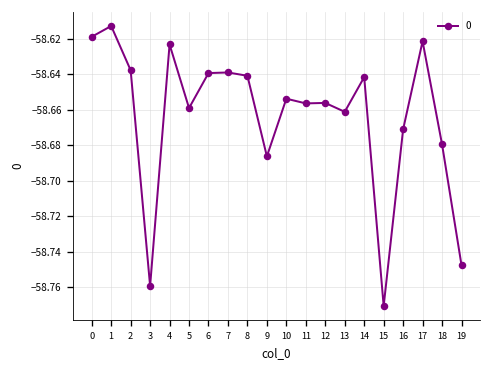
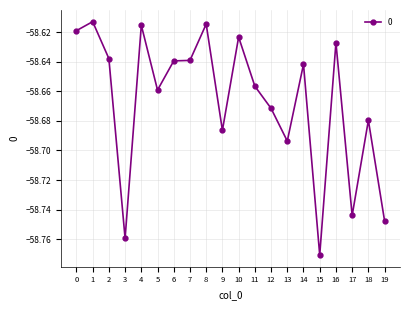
  {
    "0": -58.619,
    "1": -58.613,
    "2": -58.638,
    "3": -58.759,
-   "4": -58.623,
+   "4": -58.615,
    "5": -58.659,
    "6": -58.639,
    "7": -58.639,
-   "8": -58.641,
+   "8": -58.615,
    "9": -58.686,
-   "10": -58.654,
+   "10": -58.623,
    "11": -58.657,
-   "12": -58.656,
-   "13": -58.661,
+   "12": -58.672,
+   "13": -58.694,
    "14": -58.642,
    "15": -58.771,
-   "16": -58.671,
-   "17": -58.622,
+   "16": -58.627,
+   "17": -58.744,
    "18": -58.680,
    "19": -58.748
  }
